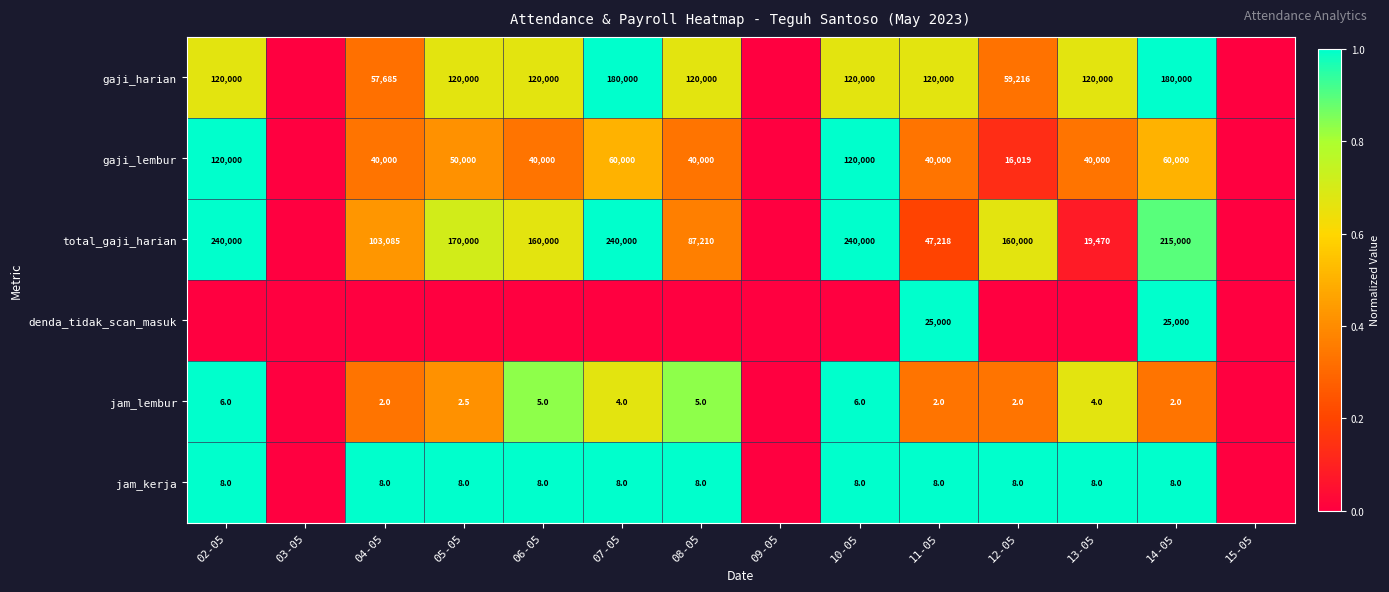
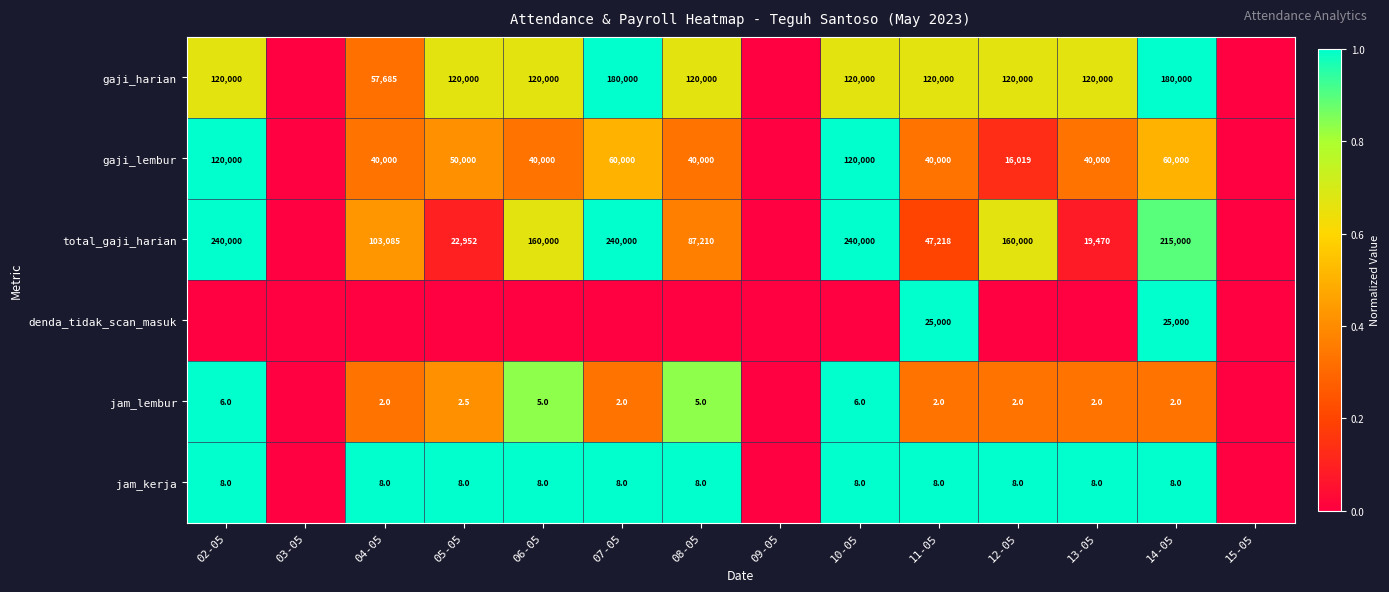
  {
    "gaji_harian": {
      "02-05": "120,000",
      "04-05": "57,685",
      "05-05": "120,000",
      "06-05": "120,000",
      "07-05": "180,000",
      "08-05": "120,000",
      "10-05": "120,000",
      "11-05": "120,000",
-     "12-05": "59,216",
+     "12-05": "120,000",
      "13-05": "120,000",
      "14-05": "180,000"
    },
    "gaji_lembur": {
      "02-05": "120,000",
      "04-05": "40,000",
      "05-05": "50,000",
      "06-05": "40,000",
      "07-05": "60,000",
      "08-05": "40,000",
      "10-05": "120,000",
      "11-05": "40,000",
      "12-05": "16,019",
      "13-05": "40,000",
      "14-05": "60,000"
    },
    "total_gaji_harian": {
      "02-05": "240,000",
      "04-05": "103,085",
-     "05-05": "170,000",
+     "05-05": "22,952",
      "06-05": "160,000",
      "07-05": "240,000",
      "08-05": "87,210",
      "10-05": "240,000",
      "11-05": "47,218",
      "12-05": "160,000",
      "13-05": "19,470",
      "14-05": "215,000"
    },
    "denda_tidak_scan_masuk": {
      "11-05": "25,000",
      "14-05": "25,000"
    },
    "jam_lembur": {
      "02-05": "6.0",
      "04-05": "2.0",
      "05-05": "2.5",
      "06-05": "5.0",
-     "07-05": "4.0",
+     "07-05": "2.0",
      "08-05": "5.0",
      "10-05": "6.0",
      "11-05": "2.0",
      "12-05": "2.0",
-     "13-05": "4.0",
+     "13-05": "2.0",
      "14-05": "2.0"
    },
    "jam_kerja": {
      "02-05": "8.0",
      "04-05": "8.0",
      "05-05": "8.0",
      "06-05": "8.0",
      "07-05": "8.0",
      "08-05": "8.0",
      "10-05": "8.0",
      "11-05": "8.0",
      "12-05": "8.0",
      "13-05": "8.0",
      "14-05": "8.0"
    }
  }
